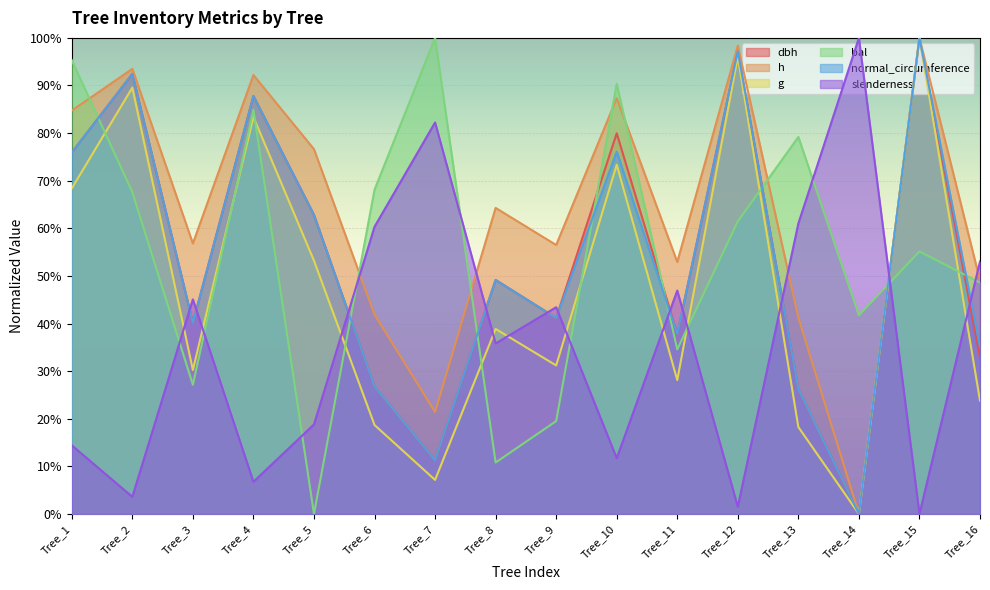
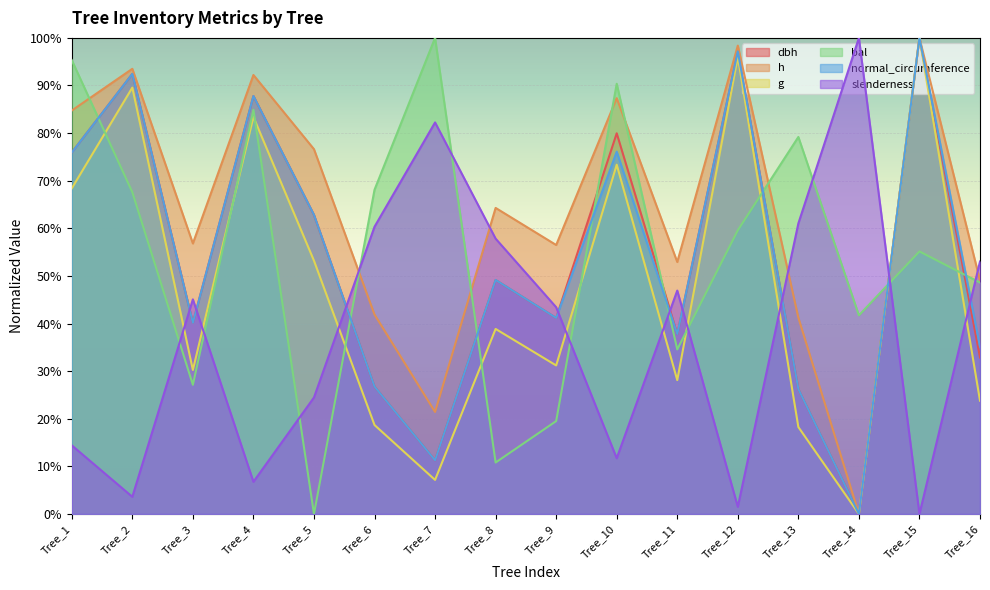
  {
    "bal": {
      "Tree_1": "95%",
      "Tree_2": "68%",
      "Tree_3": "27%",
      "Tree_4": "85%",
      "Tree_5": "0%",
      "Tree_6": "68%",
      "Tree_7": "100%",
      "Tree_8": "11%",
      "Tree_9": "20%",
      "Tree_10": "90%",
      "Tree_11": "35%",
-     "Tree_12": "61%",
+     "Tree_12": "60%",
      "Tree_13": "79%",
      "Tree_14": "42%",
      "Tree_15": "55%"
    },
    "normal_circumference": {
      "Tree_10": "76%",
      "Tree_16": "35%"
    },
    "slenderness": {
      "Tree_1": "14%",
      "Tree_2": "4%",
      "Tree_3": "45%",
      "Tree_4": "7%",
-     "Tree_5": "19%",
+     "Tree_5": "24%",
      "Tree_6": "60%",
      "Tree_7": "82%",
-     "Tree_8": "36%",
+     "Tree_8": "58%",
      "Tree_9": "43%",
      "Tree_10": "12%",
      "Tree_11": "47%",
      "Tree_12": "2%",
      "Tree_13": "61%",
      "Tree_14": "100%",
      "Tree_15": "0%",
      "Tree_16": "53%"
    }
  }
